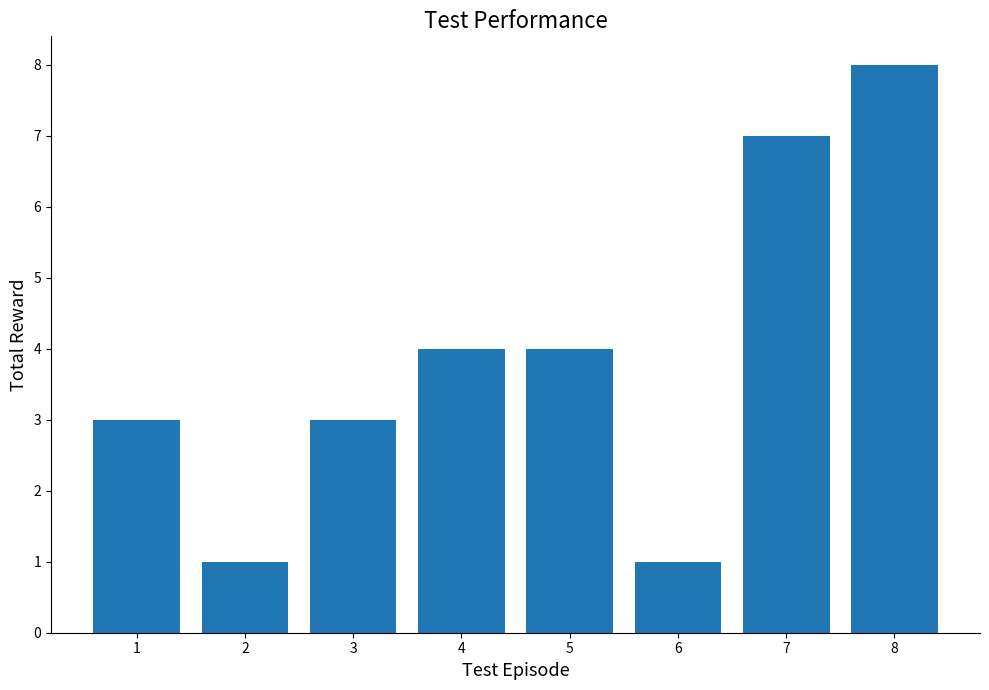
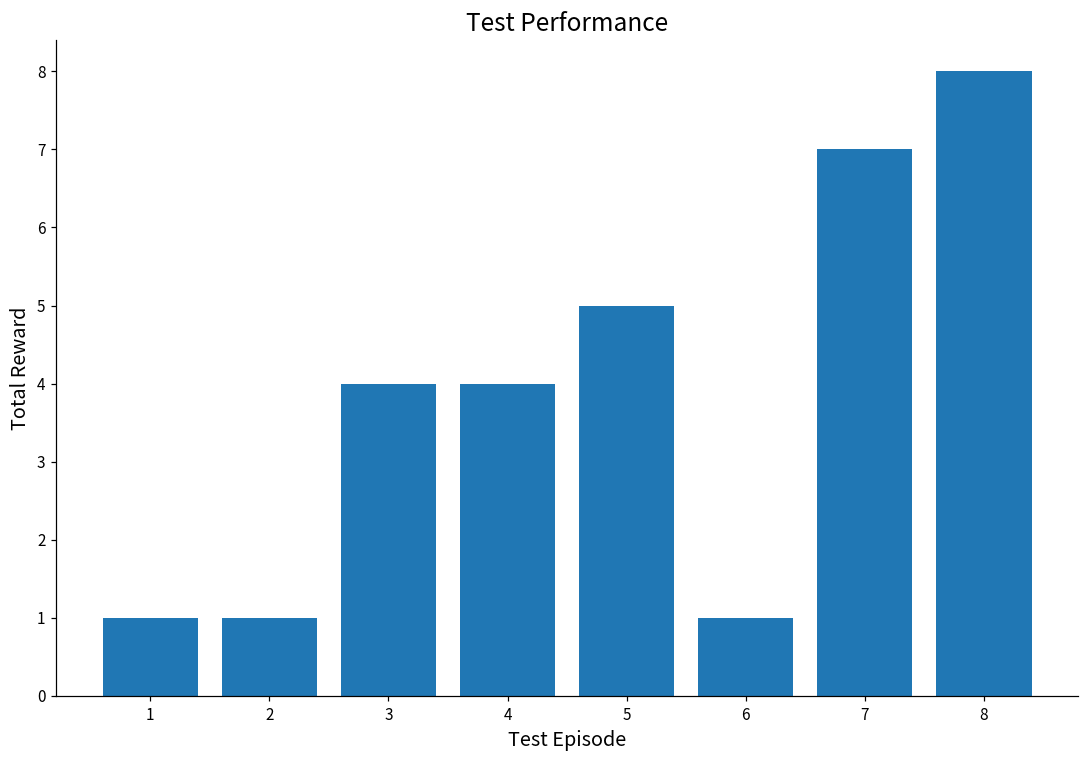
  {
-   "1": 3,
+   "1": 1,
    "2": 1,
-   "3": 3,
+   "3": 4,
    "4": 4,
-   "5": 4,
+   "5": 5,
    "6": 1,
    "7": 7,
    "8": 8
  }
